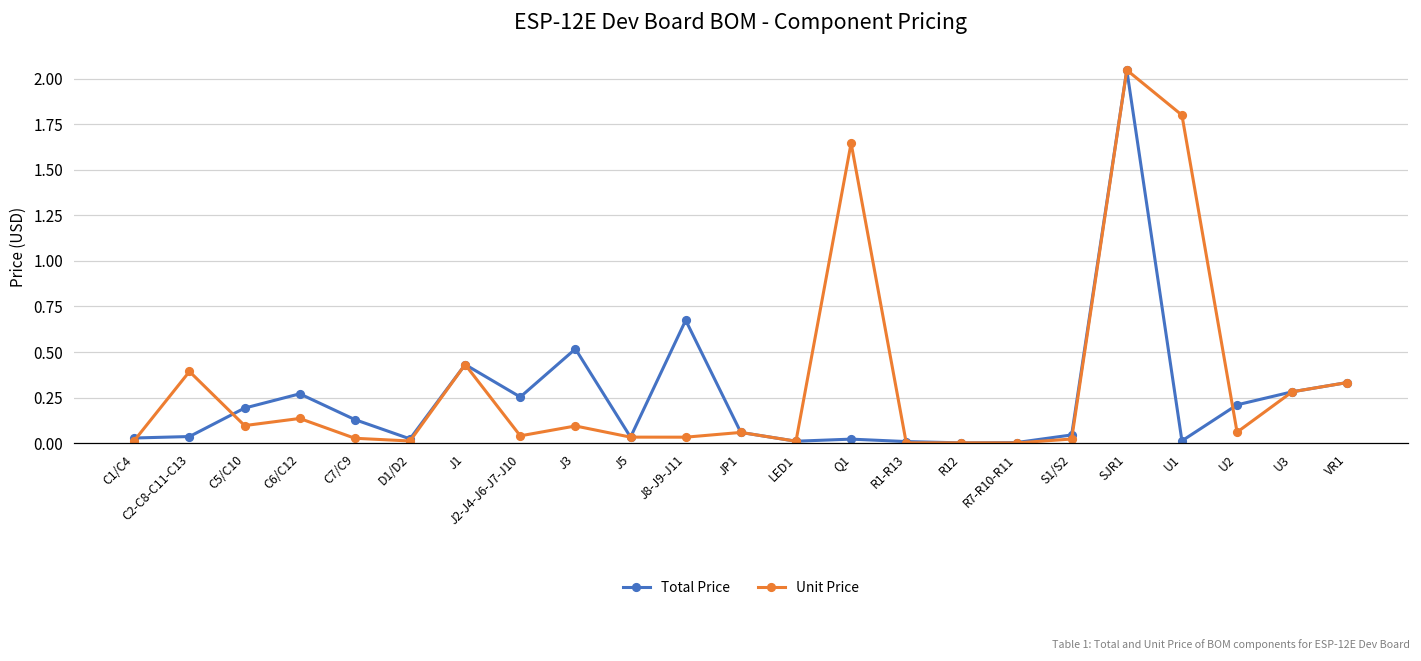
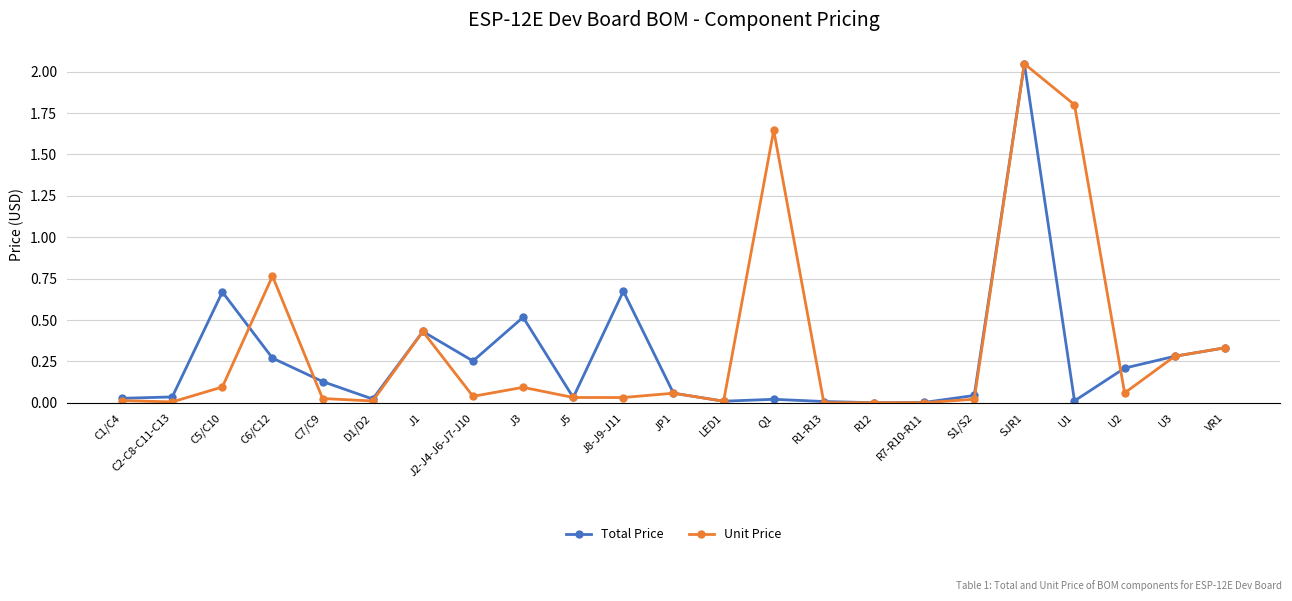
  {
    "Total Price": {
      "C2-C8-C11-C13": 0.04,
-     "C5/C10": 0.19,
+     "C5/C10": 0.67,
      "C6/C12": 0.27,
      "C7/C9": 0.13,
      "J2-J4-J6-J7-J10": 0.25,
      "J3": 0.52,
      "J8-J9-J11": 0.67,
      "Q1": 0.02,
      "S1/S2": 0.04,
      "U1": 0.01,
      "U2": 0.21
    },
    "Unit Price": {
-     "C2-C8-C11-C13": 0.39,
+     "C2-C8-C11-C13": 0.01,
      "C5/C10": 0.10,
-     "C6/C12": 0.14,
+     "C6/C12": 0.77,
      "C7/C9": 0.03,
      "J2-J4-J6-J7-J10": 0.04,
      "J3": 0.09,
      "J8-J9-J11": 0.03,
      "Q1": 1.65,
      "S1/S2": 0.02,
      "U1": 1.80,
      "U2": 0.06
    }
  }
